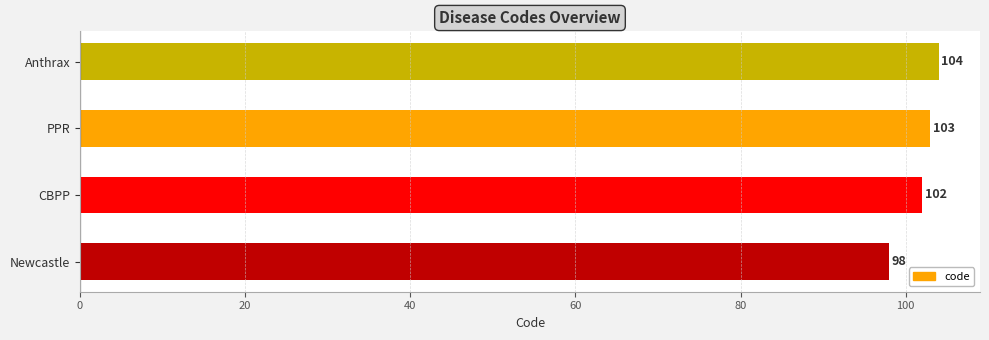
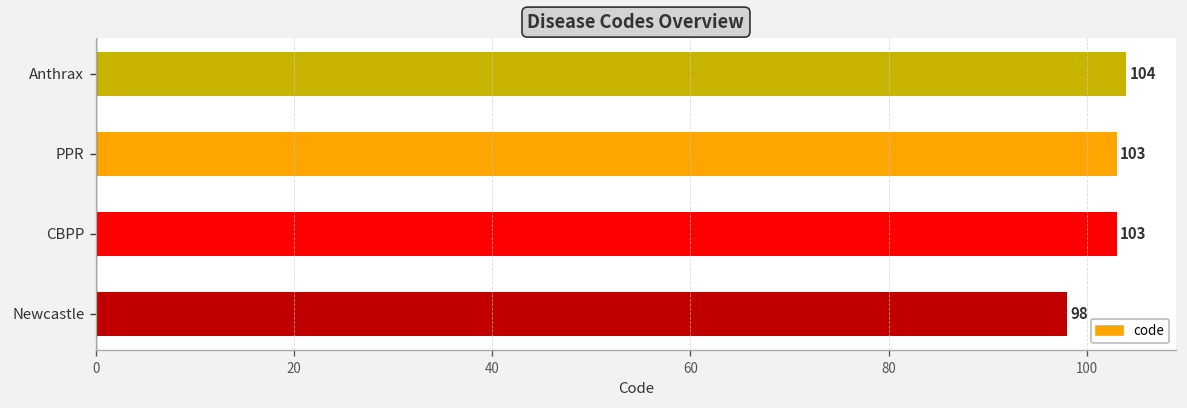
  {
    "Anthrax": 104,
    "PPR": 103,
-   "CBPP": 102,
+   "CBPP": 103,
    "Newcastle": 98
  }
